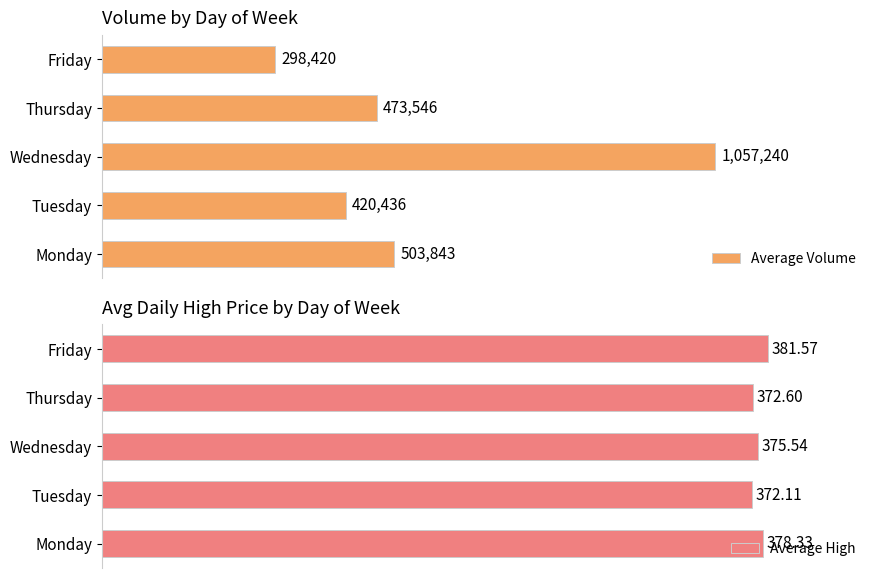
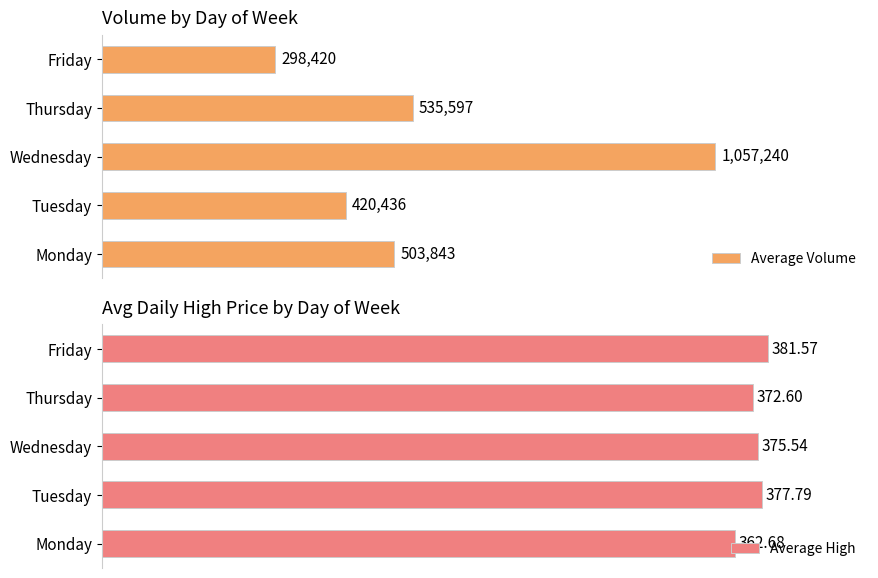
  {
    "Volume by Day of Week": {
      "Friday": "298,420",
-     "Thursday": "473,546",
+     "Thursday": "535,597",
      "Wednesday": "1,057,240",
      "Tuesday": "420,436",
      "Monday": "503,843"
    },
    "Avg Daily High Price by Day of Week": {
      "Friday": "381.57",
      "Thursday": "372.60",
      "Wednesday": "375.54",
-     "Tuesday": "372.11",
-     "Monday": "378.33"
+     "Tuesday": "377.79",
+     "Monday": "362.68"
    }
  }
